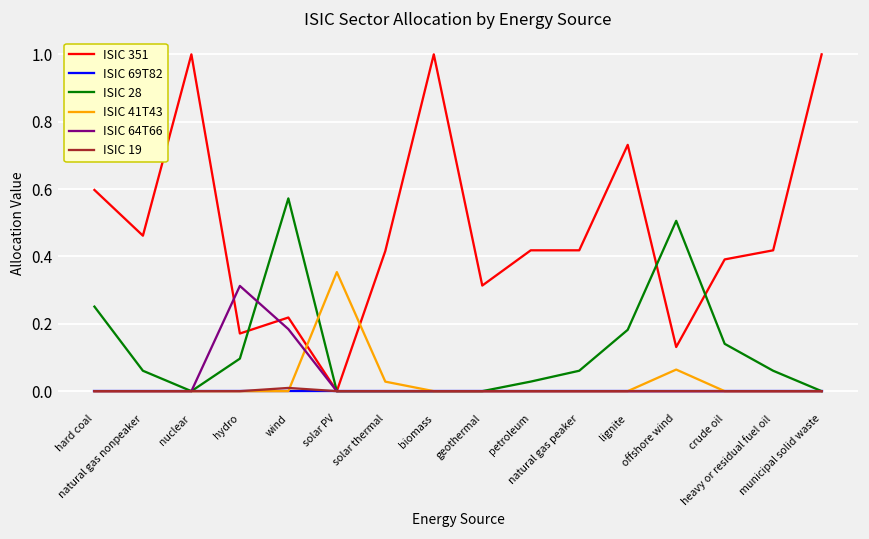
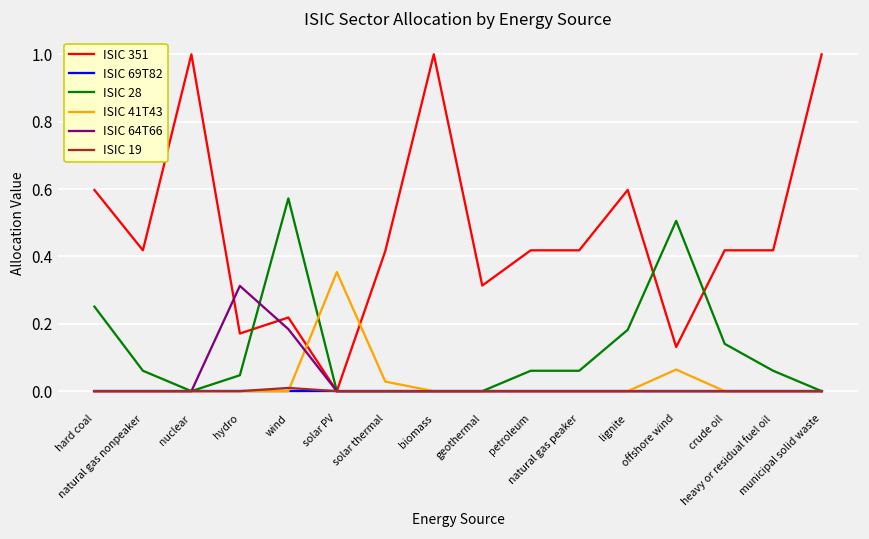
  {
    "ISIC 351": {
      "hard coal": 0.60,
-     "natural gas nonpeaker": 0.46,
+     "natural gas nonpeaker": 0.42,
      "nuclear": 1.00,
      "hydro": 0.17,
      "wind": 0.22,
      "solar thermal": 0.42,
      "biomass": 1.00,
      "geothermal": 0.31,
      "petroleum": 0.42,
      "natural gas peaker": 0.42,
-     "lignite": 0.73,
+     "lignite": 0.60,
      "offshore wind": 0.13,
-     "crude oil": 0.39,
+     "crude oil": 0.42,
      "heavy or residual fuel oil": 0.42,
      "municipal solid waste": 1.00
    },
    "ISIC 28": {
      "hard coal": 0.25,
      "natural gas nonpeaker": 0.06,
-     "hydro": 0.10,
+     "hydro": 0.05,
      "wind": 0.57,
-     "petroleum": 0.03,
+     "petroleum": 0.06,
      "natural gas peaker": 0.06,
      "lignite": 0.18,
      "offshore wind": 0.51,
      "crude oil": 0.14,
      "heavy or residual fuel oil": 0.06
    },
    "ISIC 41T43": {
      "solar PV": 0.35,
      "solar thermal": 0.03,
      "offshore wind": 0.06
    },
    "ISIC 64T66": {
      "hydro": 0.31,
      "wind": 0.18
    },
    "ISIC 19": {
      "wind": 0.01
    }
  }
